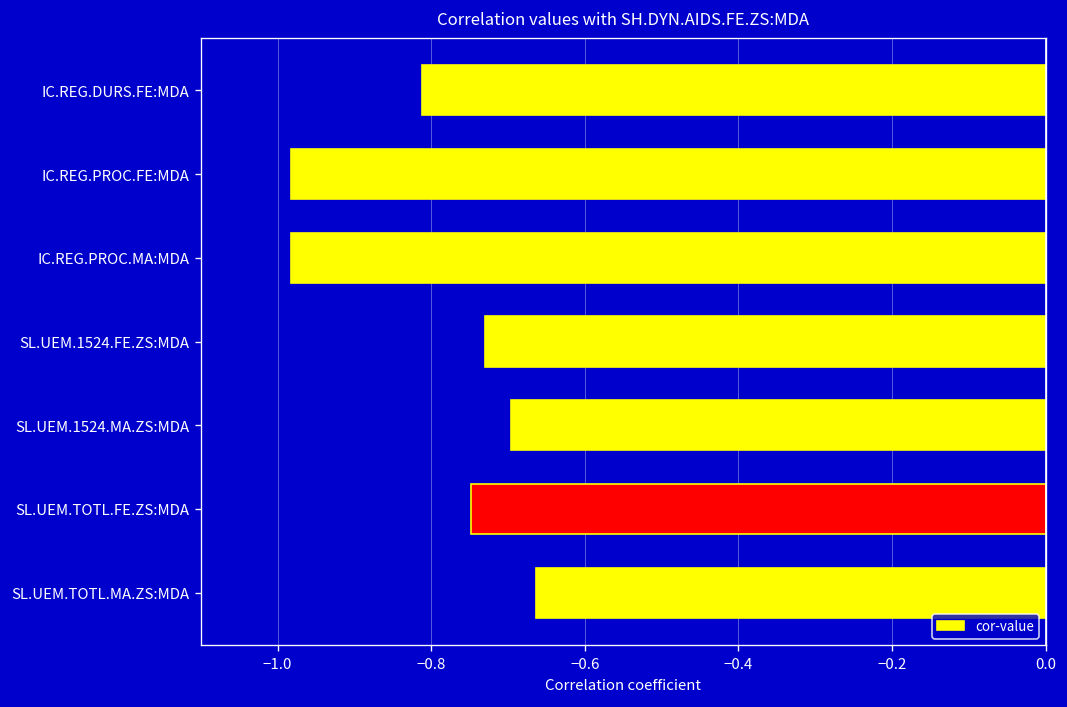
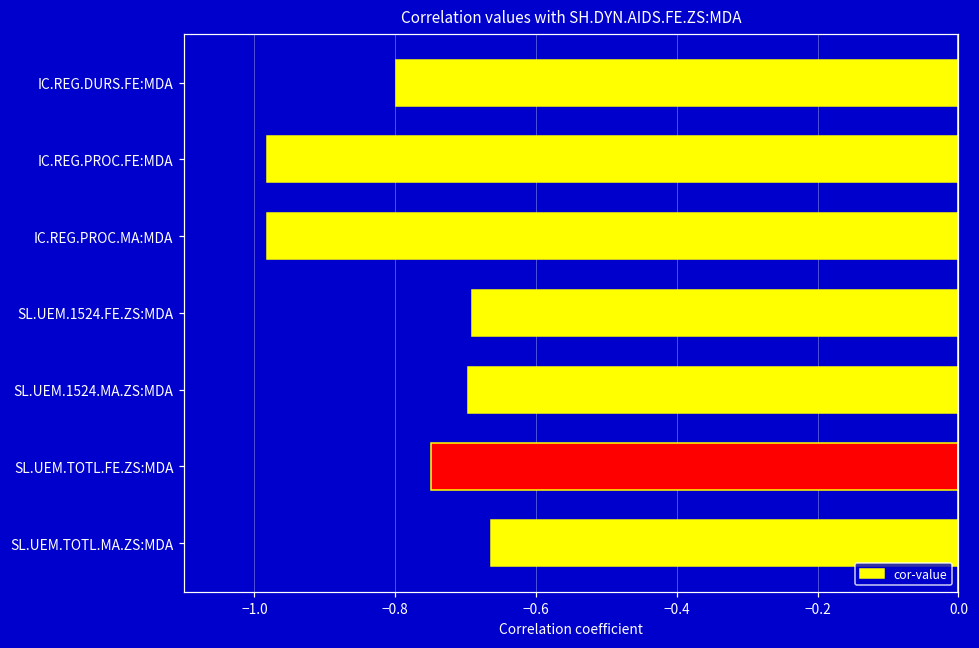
  {
-   "IC.REG.DURS.FE:MDA": -0.81,
+   "IC.REG.DURS.FE:MDA": -0.80,
    "IC.REG.PROC.FE:MDA": -0.98,
    "IC.REG.PROC.MA:MDA": -0.98,
-   "SL.UEM.1524.FE.ZS:MDA": -0.73,
+   "SL.UEM.1524.FE.ZS:MDA": -0.69,
    "SL.UEM.1524.MA.ZS:MDA": -0.70,
    "SL.UEM.TOTL.FE.ZS:MDA": -0.75,
    "SL.UEM.TOTL.MA.ZS:MDA": -0.66
  }
